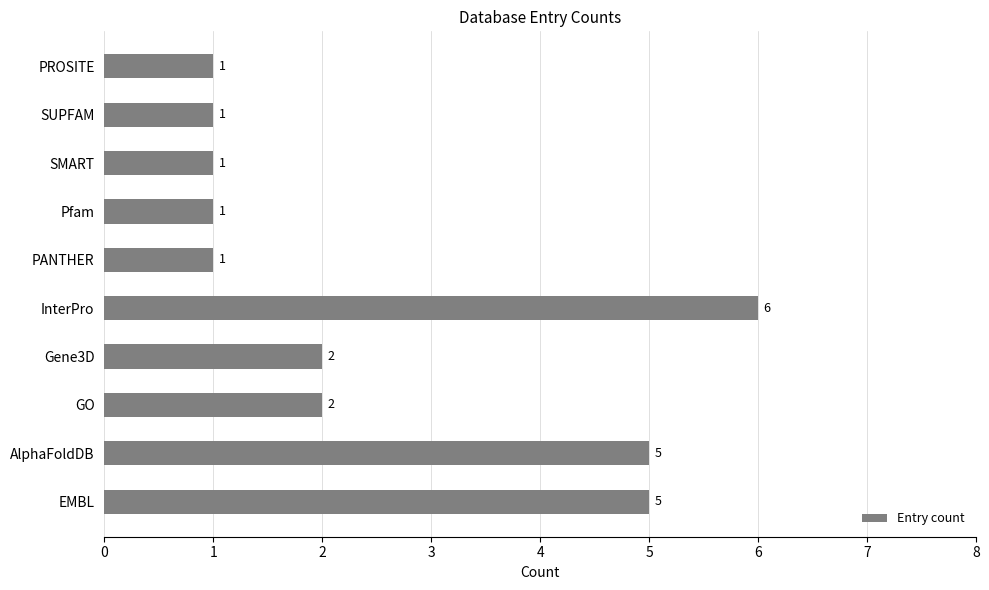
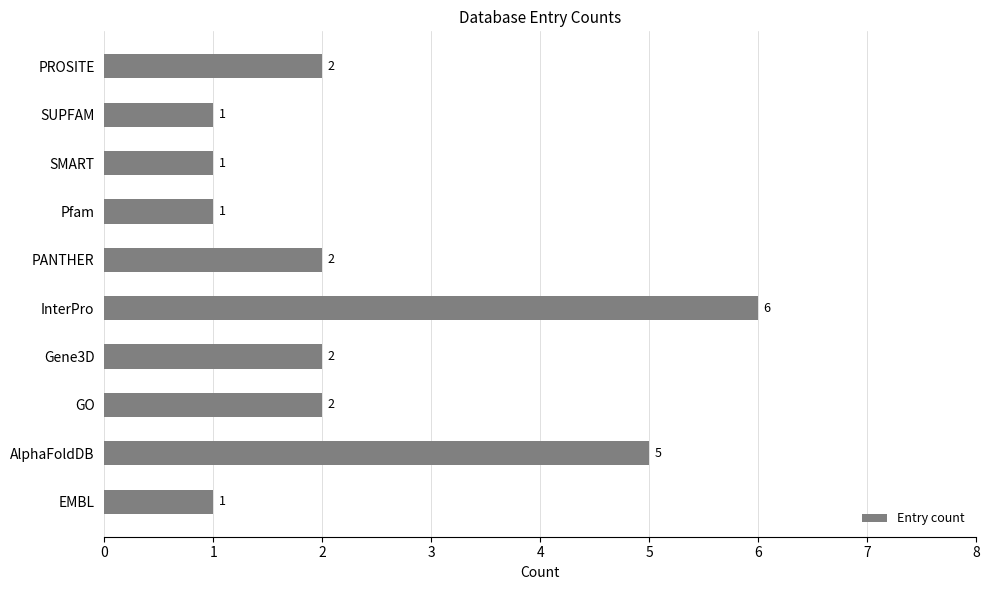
  {
-   "PROSITE": 1,
+   "PROSITE": 2,
    "SUPFAM": 1,
    "SMART": 1,
    "Pfam": 1,
-   "PANTHER": 1,
+   "PANTHER": 2,
    "InterPro": 6,
    "Gene3D": 2,
    "GO": 2,
    "AlphaFoldDB": 5,
-   "EMBL": 5
+   "EMBL": 1
  }
